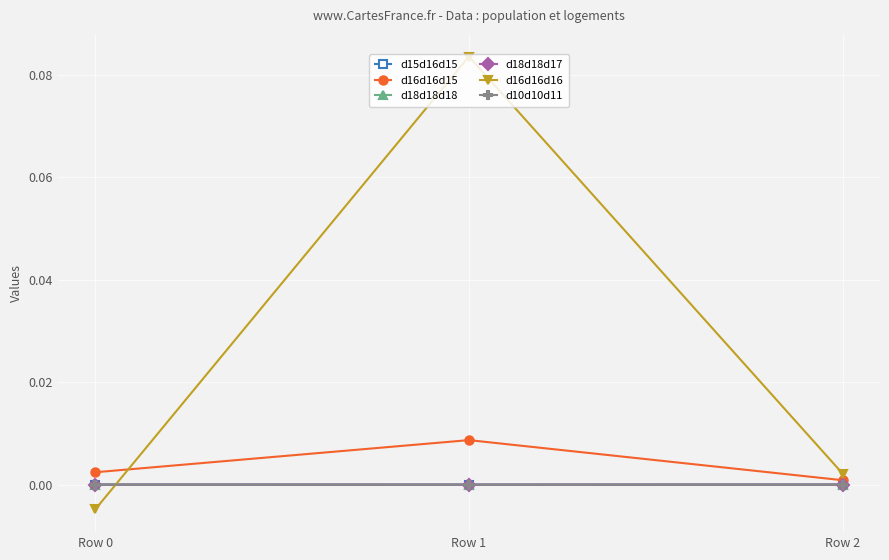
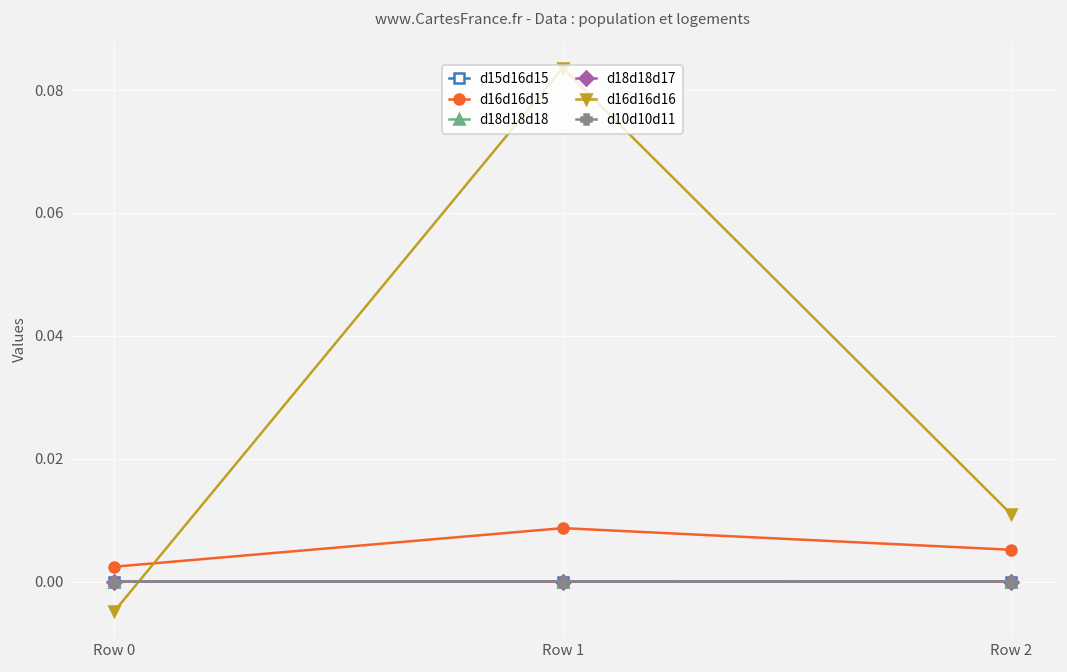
  {
    "d10d10d11": {
      "Row 0": 0.000,
      "Row 1": 0.000,
      "Row 2": 0.000
    },
    "d16d16d15": {
      "Row 0": 0.002,
      "Row 1": 0.009,
-     "Row 2": 0.001
+     "Row 2": 0.005
    },
    "d16d16d16": {
      "Row 0": -0.005,
-     "Row 2": 0.002
+     "Row 2": 0.011
    }
  }
